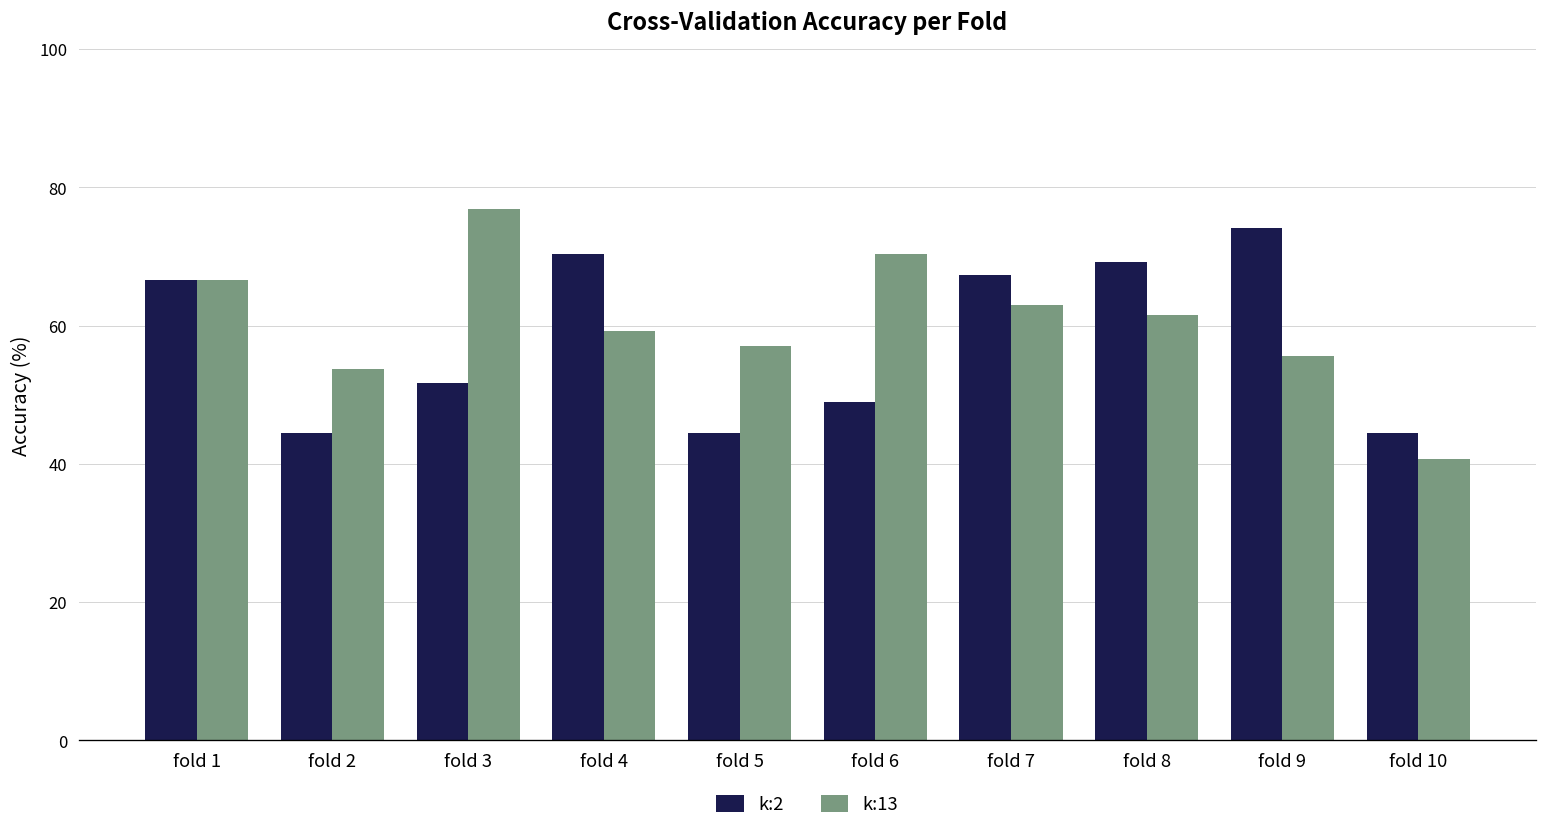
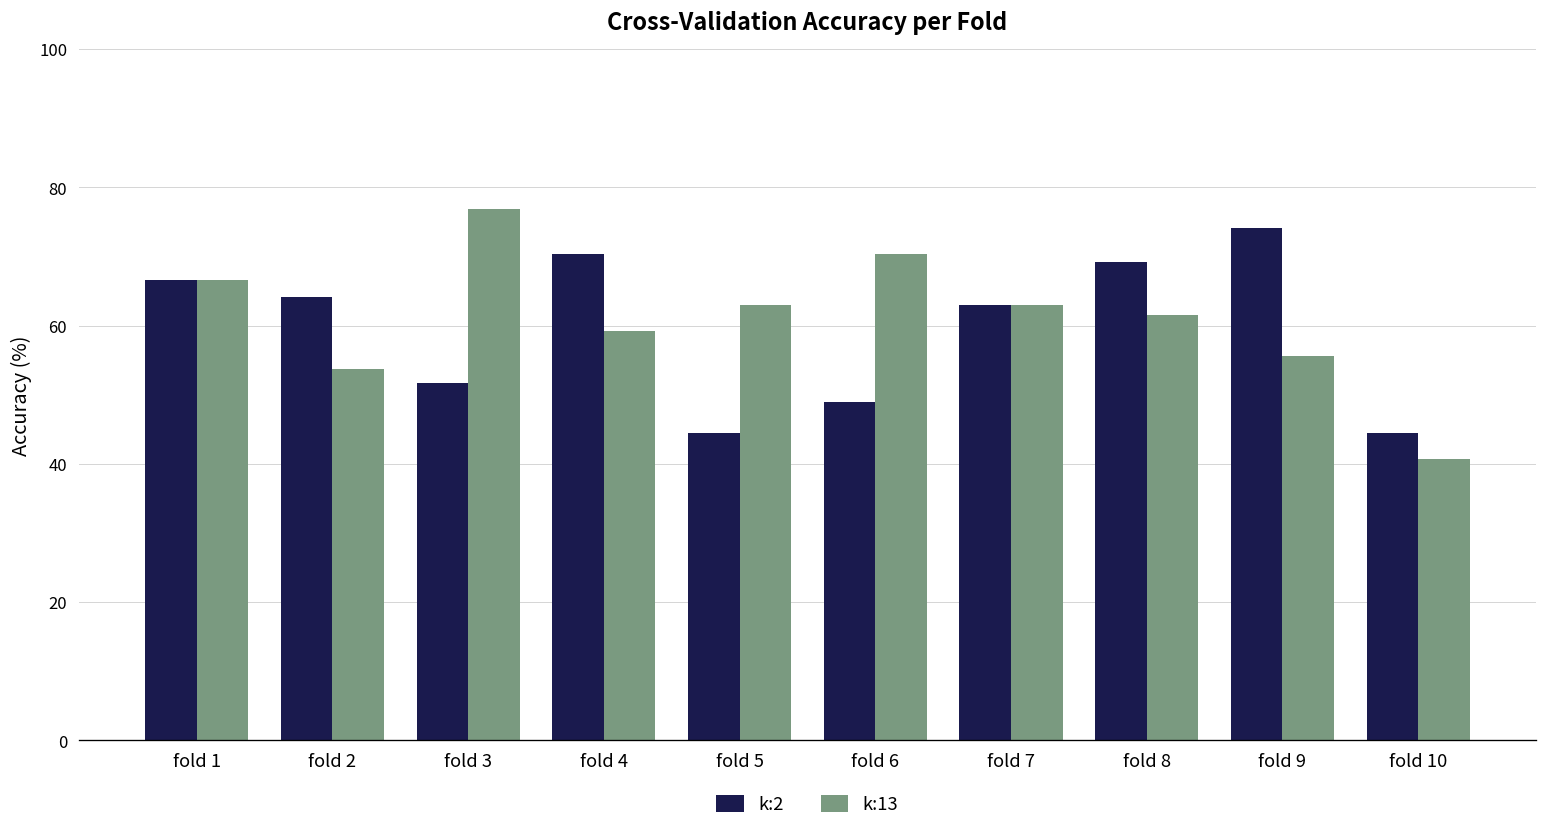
  {
    "k:2": {
      "fold 1": 67,
-     "fold 2": 44,
+     "fold 2": 64,
      "fold 3": 52,
      "fold 4": 70,
      "fold 5": 44,
      "fold 6": 49,
-     "fold 7": 67,
+     "fold 7": 63,
      "fold 8": 69,
      "fold 9": 74,
      "fold 10": 44
    },
    "k:13": {
      "fold 1": 67,
      "fold 2": 54,
      "fold 3": 77,
      "fold 4": 59,
-     "fold 5": 57,
+     "fold 5": 63,
      "fold 6": 70,
      "fold 7": 63,
      "fold 8": 62,
      "fold 9": 56,
      "fold 10": 41
    }
  }
